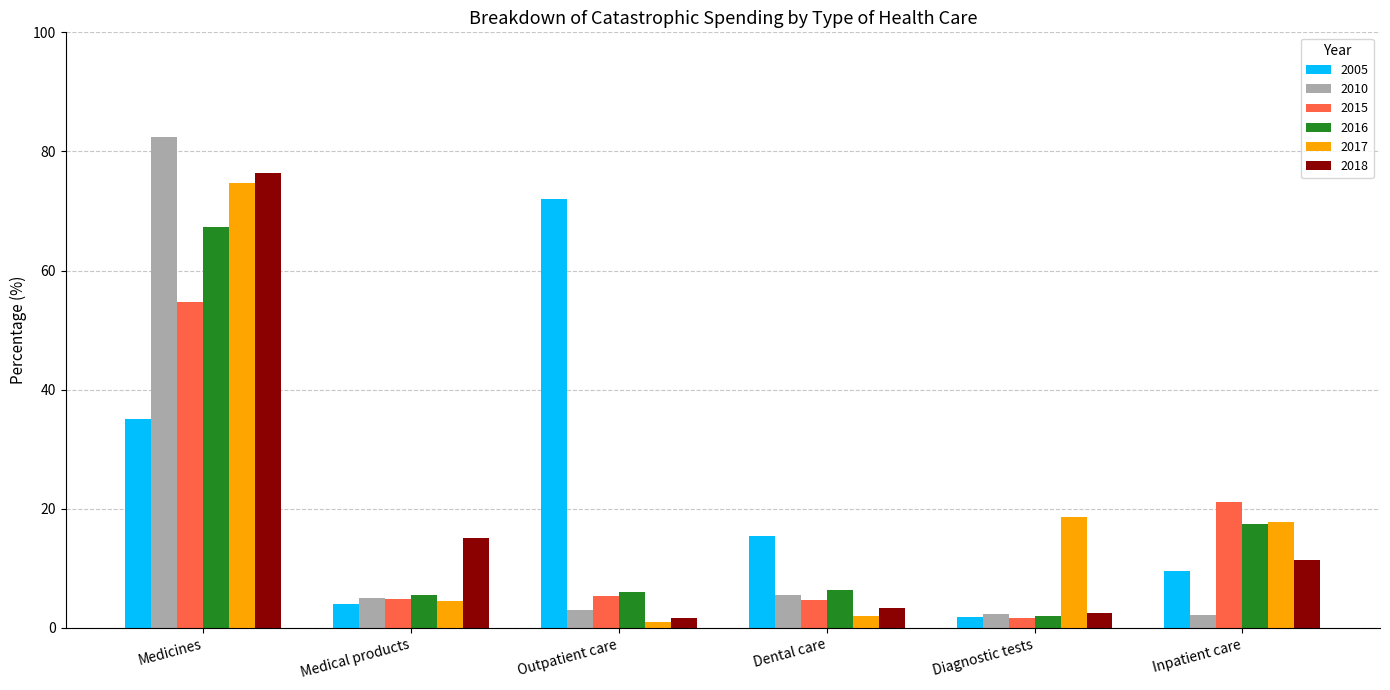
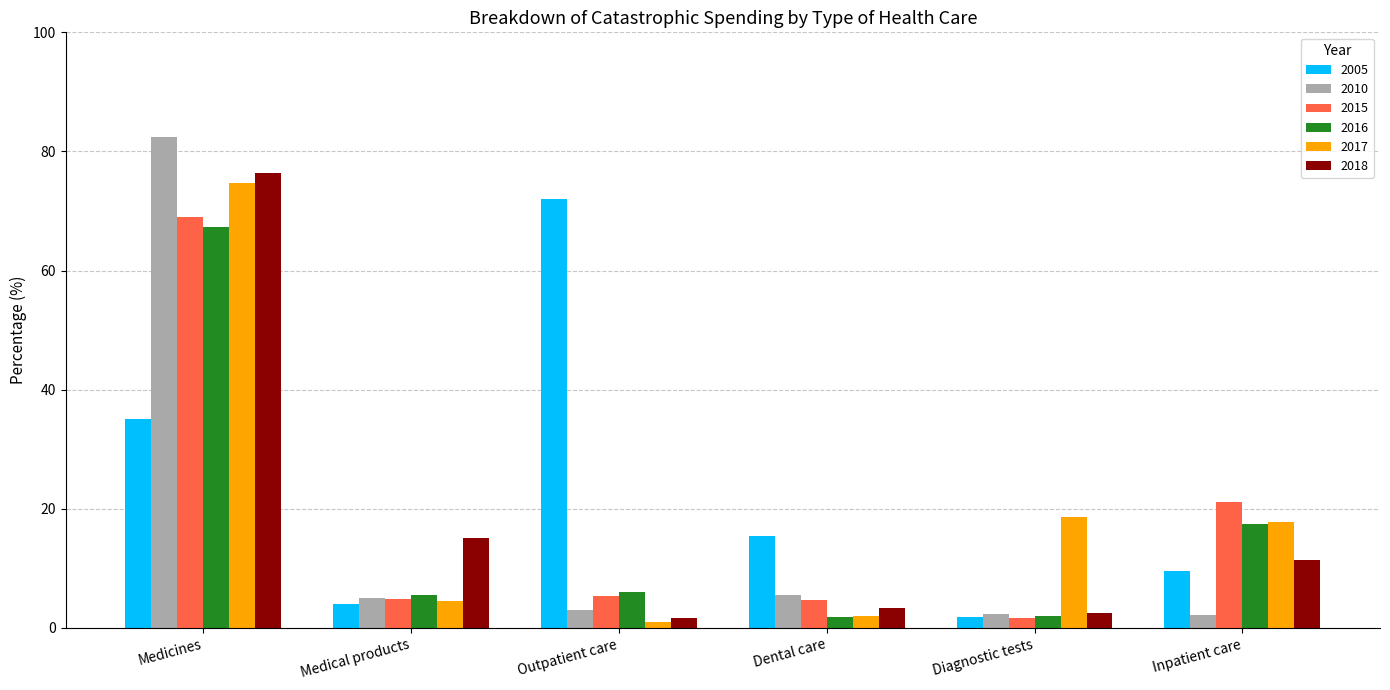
  {
    "2005": {
      "Medicines": 35,
      "Medical products": 4,
      "Outpatient care": 72,
      "Dental care": 15,
      "Diagnostic tests": 2,
      "Inpatient care": 9
    },
    "2010": {
      "Medicines": 82,
      "Medical products": 5,
      "Outpatient care": 3,
      "Dental care": 6,
      "Diagnostic tests": 2,
      "Inpatient care": 2
    },
    "2015": {
-     "Medicines": 55,
+     "Medicines": 69,
      "Medical products": 5,
      "Outpatient care": 5,
      "Dental care": 5,
      "Diagnostic tests": 2,
      "Inpatient care": 21
    },
    "2016": {
      "Medicines": 67,
      "Medical products": 5,
      "Outpatient care": 6,
-     "Dental care": 6,
+     "Dental care": 2,
      "Diagnostic tests": 2,
      "Inpatient care": 17
    },
    "2017": {
      "Medicines": 75,
      "Medical products": 4,
      "Outpatient care": 1,
      "Dental care": 2,
      "Diagnostic tests": 19,
      "Inpatient care": 18
    },
    "2018": {
      "Medicines": 76,
      "Medical products": 15,
      "Outpatient care": 2,
      "Dental care": 3,
      "Diagnostic tests": 3,
      "Inpatient care": 11
    }
  }
